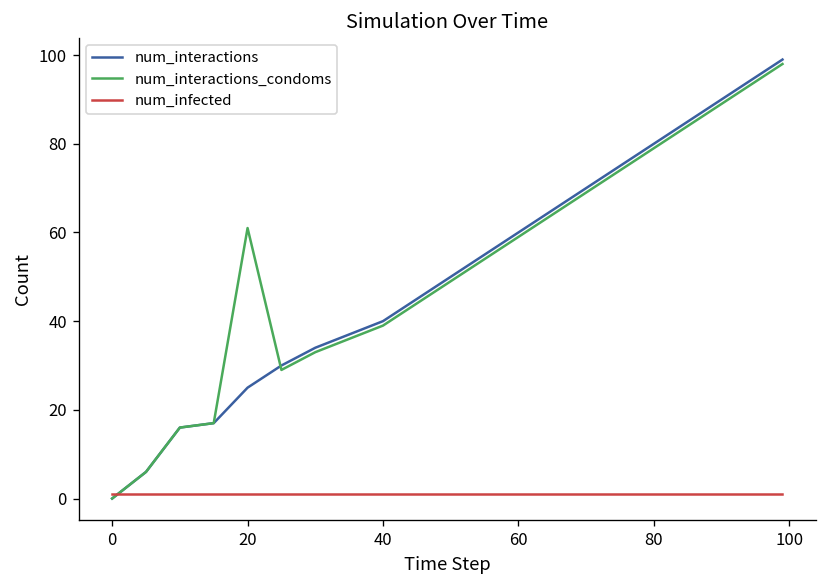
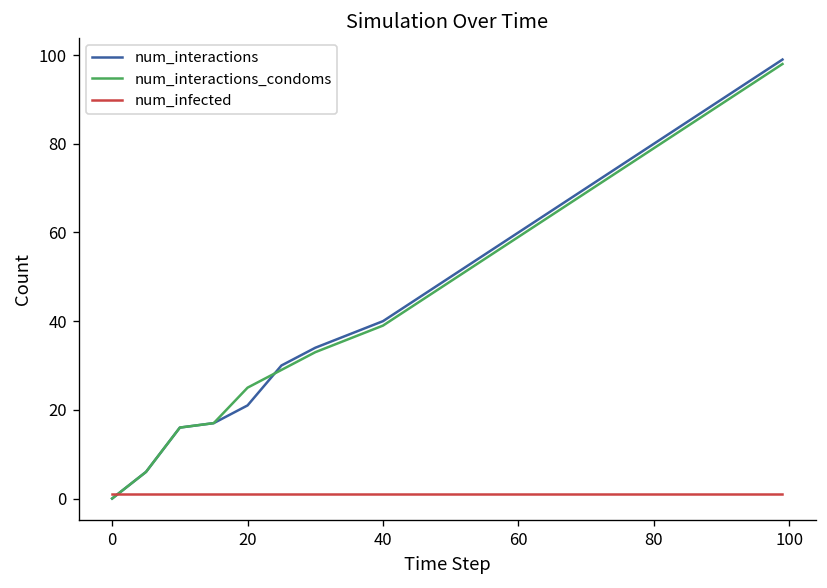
  {
    "num_interactions": {
-     "20": 25,
+     "20": 21,
      "40": 40,
      "60": 60,
      "80": 80
    },
    "num_interactions_condoms": {
-     "20": 61,
+     "20": 25,
      "40": 39,
      "60": 59,
      "80": 79
    },
    "num_infected": {
      "0": 1,
      "20": 1,
      "40": 1,
      "60": 1,
      "80": 1
    }
  }
